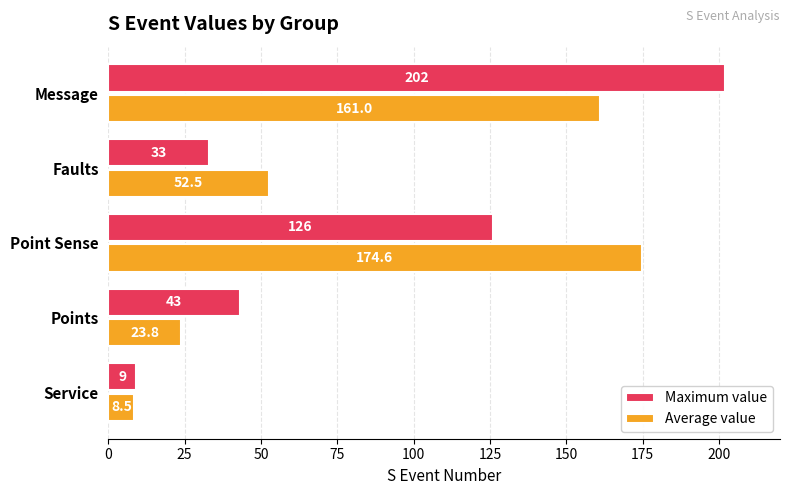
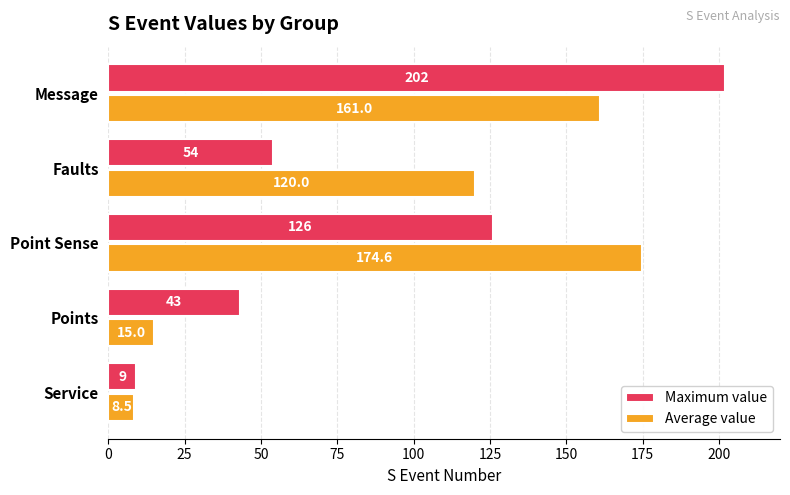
  {
    "Maximum value": {
      "Message": 202,
-     "Faults": 33,
+     "Faults": 54,
      "Point Sense": 126,
      "Points": 43,
      "Service": 9
    },
    "Average value": {
      "Message": 161.0,
-     "Faults": 52.5,
+     "Faults": 120.0,
      "Point Sense": 174.6,
-     "Points": 23.8,
+     "Points": 15.0,
      "Service": 8.5
    }
  }
